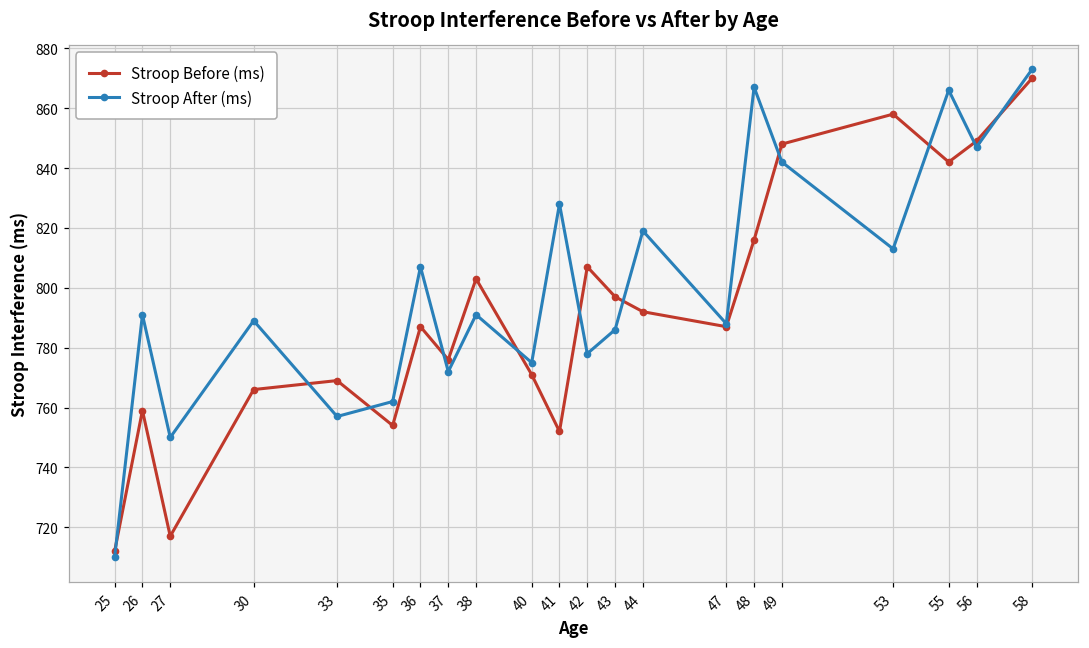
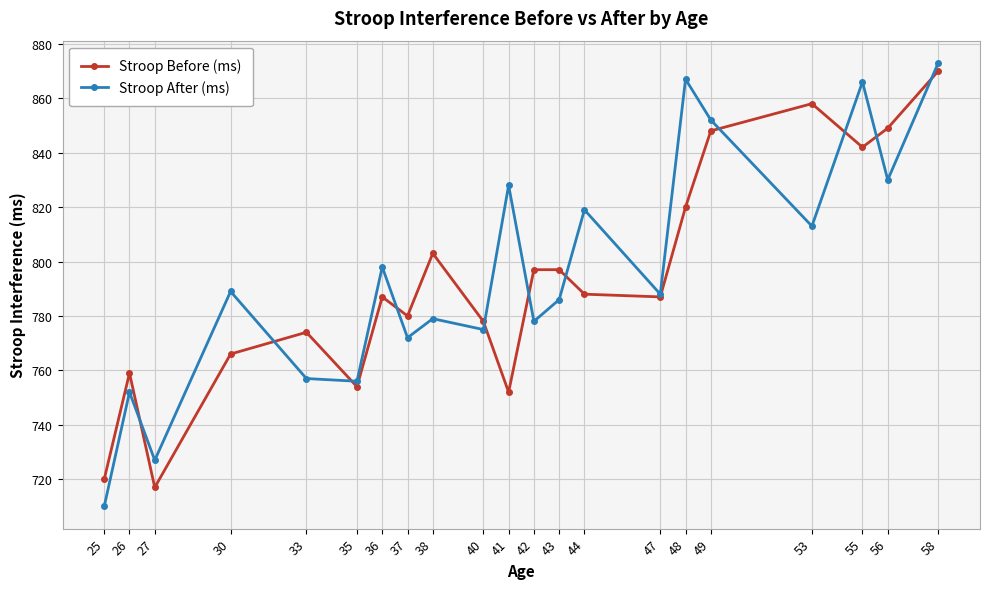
  {
    "Stroop Before (ms)": {
-     "25": 712,
+     "25": 720,
      "26": 759,
      "27": 717,
      "30": 766,
-     "33": 769,
+     "33": 774,
      "35": 754,
      "36": 787,
-     "37": 776,
+     "37": 780,
      "38": 803,
-     "40": 771,
+     "40": 778,
      "41": 752,
-     "42": 807,
+     "42": 797,
      "43": 797,
-     "44": 792,
+     "44": 788,
      "47": 787,
-     "48": 816,
+     "48": 820,
      "49": 848,
      "53": 858,
      "55": 842,
      "56": 849,
      "58": 870
    },
    "Stroop After (ms)": {
      "25": 710,
-     "26": 791,
-     "27": 750,
+     "26": 752,
+     "27": 727,
      "30": 789,
      "33": 757,
-     "35": 762,
-     "36": 807,
+     "35": 756,
+     "36": 798,
      "37": 772,
-     "38": 791,
+     "38": 779,
      "40": 775,
      "41": 828,
      "42": 778,
      "43": 786,
      "44": 819,
      "47": 788,
      "48": 867,
-     "49": 842,
+     "49": 852,
      "53": 813,
      "55": 866,
-     "56": 847,
+     "56": 830,
      "58": 873
    }
  }
